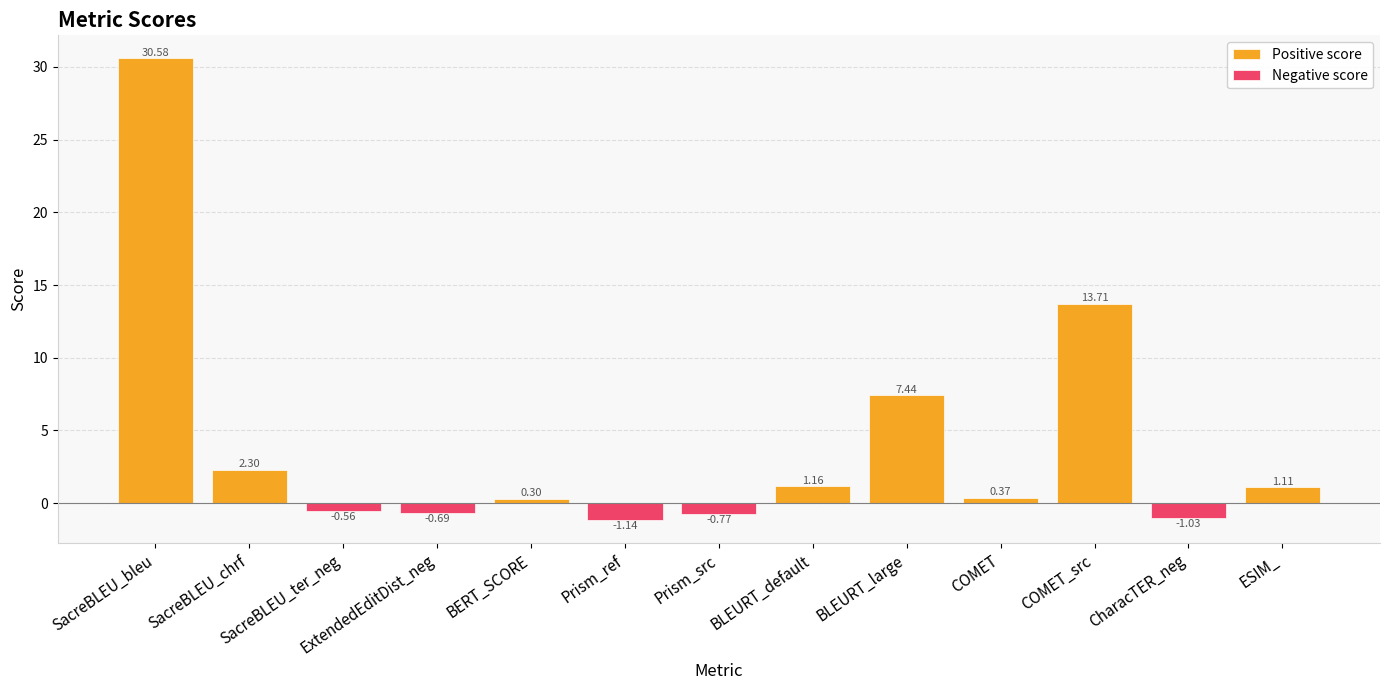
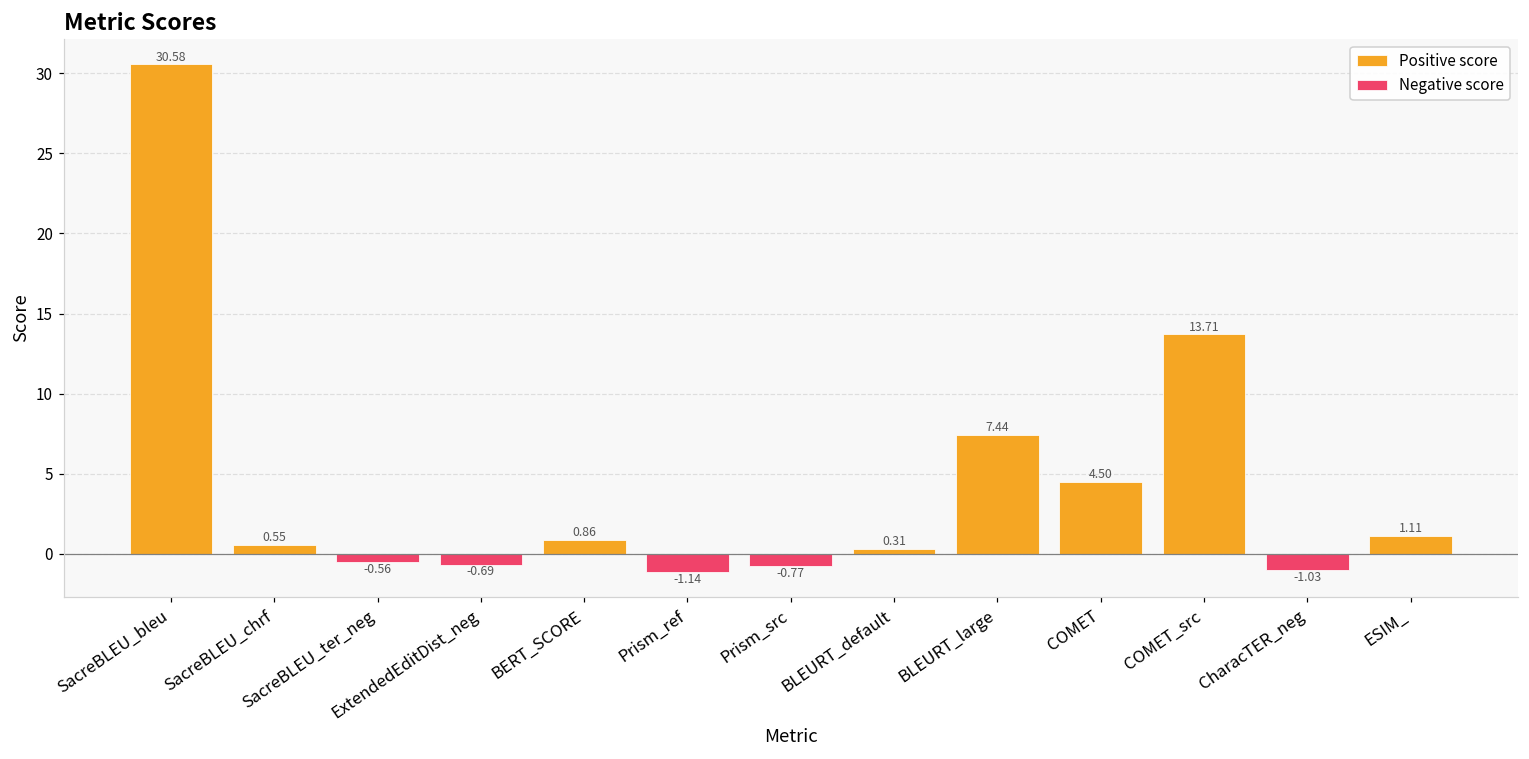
  {
    "Positive score": {
      "SacreBLEU_bleu": 30.58,
-     "SacreBLEU_chrf": 2.30,
-     "BERT_SCORE": 0.30,
-     "BLEURT_default": 1.16,
+     "SacreBLEU_chrf": 0.55,
+     "BERT_SCORE": 0.86,
+     "BLEURT_default": 0.31,
      "BLEURT_large": 7.44,
-     "COMET": 0.37,
+     "COMET": 4.50,
      "COMET_src": 13.71,
      "ESIM_": 1.11
    },
    "Negative score": {
      "SacreBLEU_ter_neg": -0.56,
      "ExtendedEditDist_neg": -0.69,
      "Prism_ref": -1.14,
      "Prism_src": -0.77,
      "CharacTER_neg": -1.03
    }
  }
